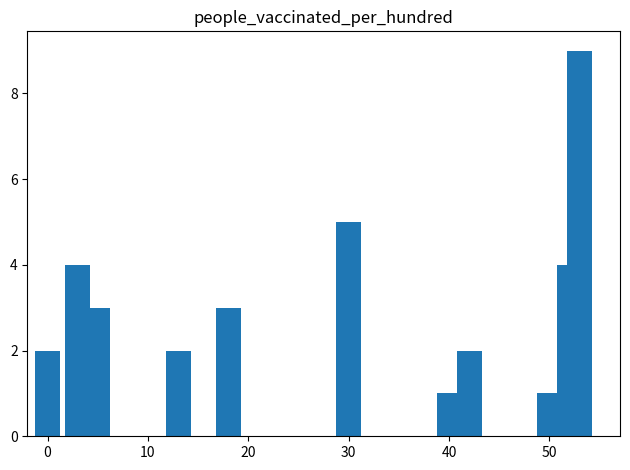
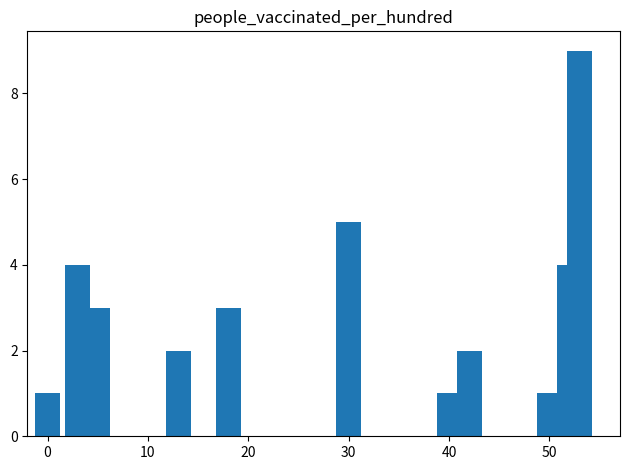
  {
-   "0": 2,
+   "0": 1,
    "30": 5,
    "40": 1,
    "50": 1
  }
